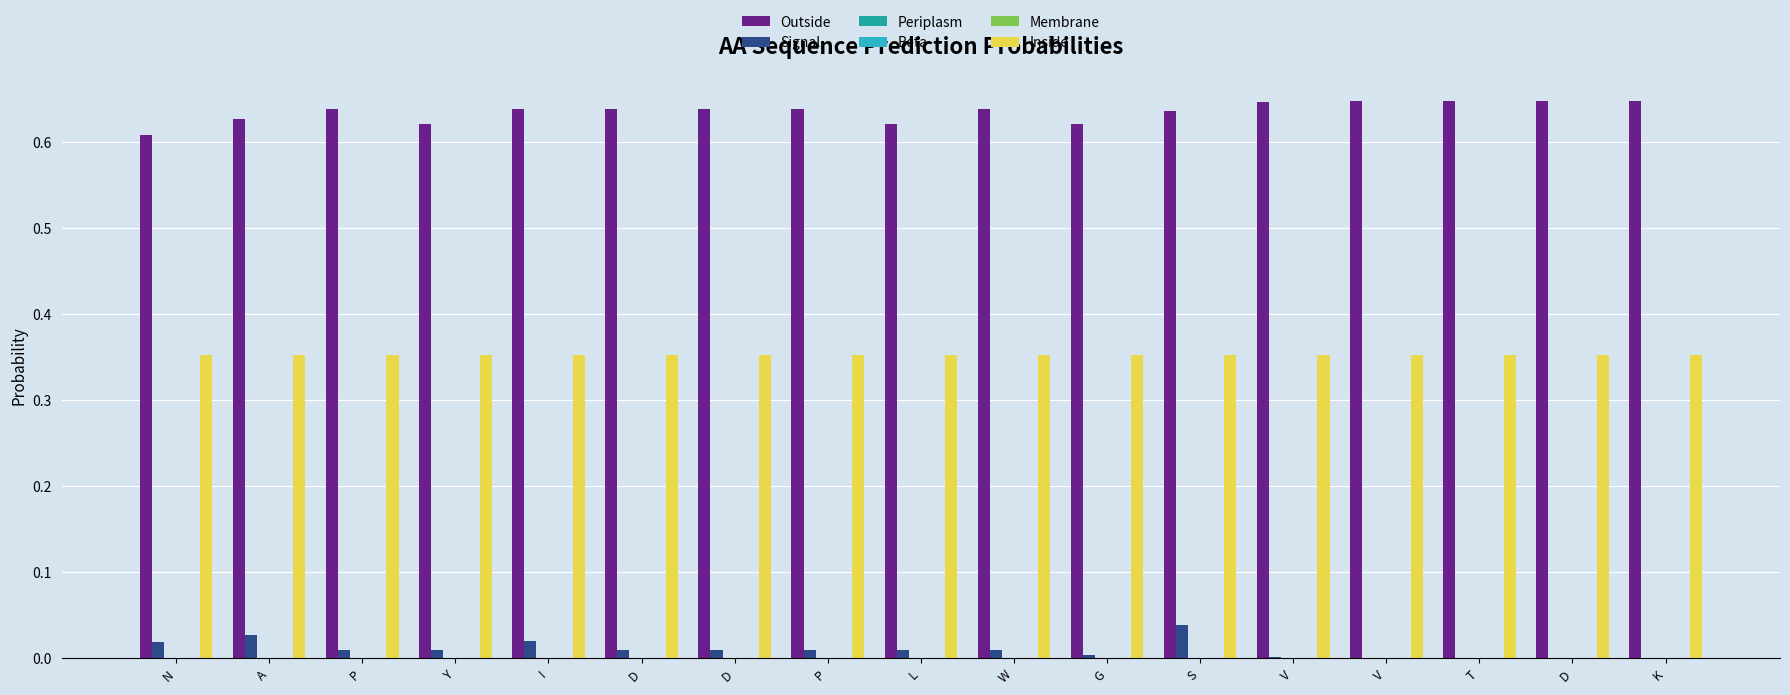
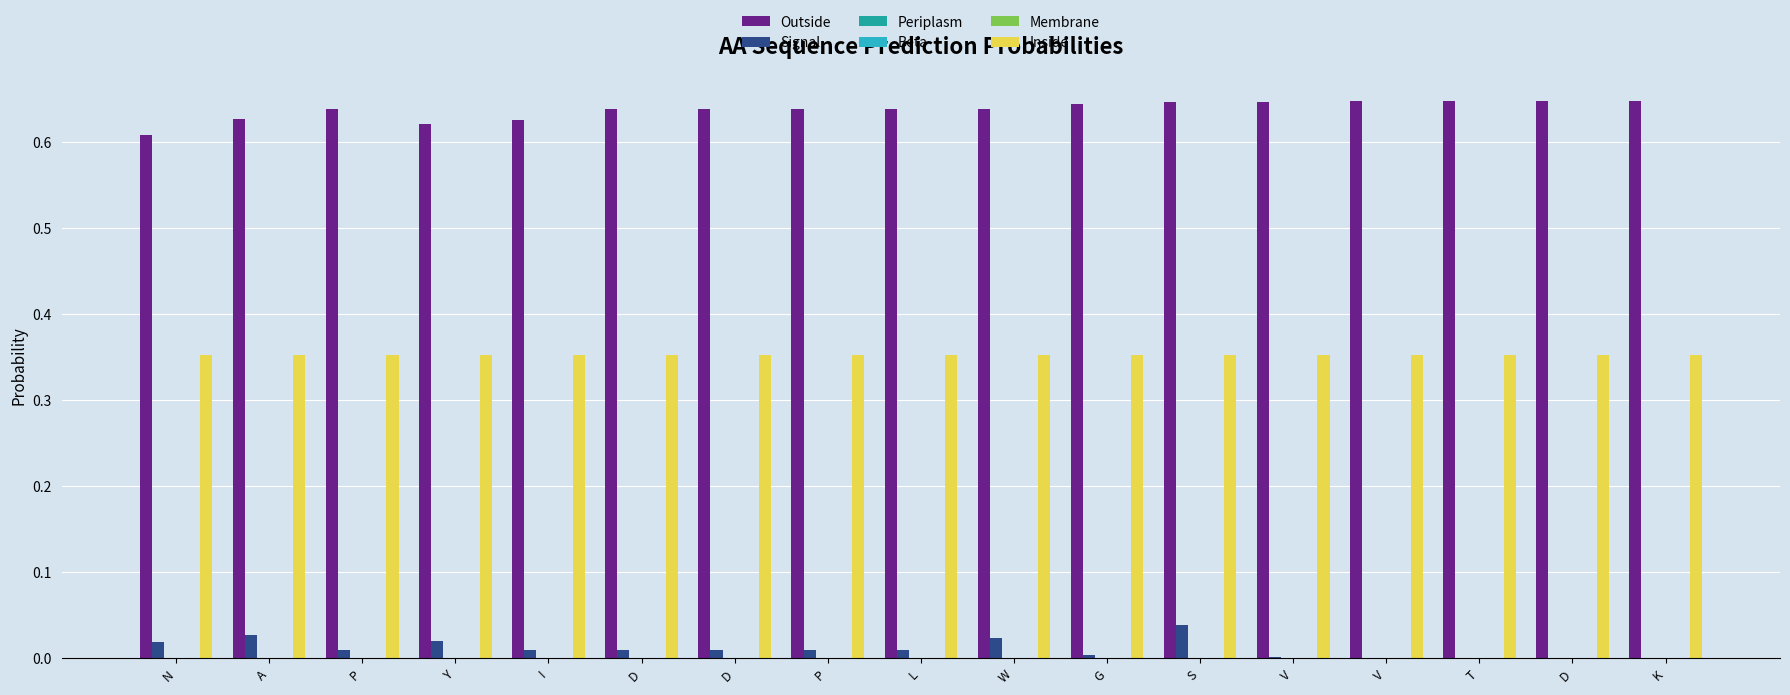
  {
    "Outside": {
      "N": 0.61,
      "A": 0.63,
      "Y": 0.62,
-     "I": 0.64,
-     "L": 0.62,
+     "I": 0.63,
+     "L": 0.64,
      "W": 0.64,
-     "G": 0.62,
-     "S": 0.64,
+     "G": 0.64,
+     "S": 0.65,
      "T": 0.65,
      "K": 0.65
    },
    "Signal": {
      "N": 0.02,
      "A": 0.03,
-     "Y": 0.01,
-     "I": 0.02,
+     "Y": 0.02,
+     "I": 0.01,
      "L": 0.01,
-     "W": 0.01,
+     "W": 0.02,
      "G": 0.00,
      "S": 0.04,
      "K": 0.00
    },
    "Membrane": {
      "N": 0.00,
      "A": 0.00,
      "Y": 0.00,
      "I": 0.00,
      "L": 0.00,
      "W": 0.00,
      "G": 0.00,
      "S": 0.00,
      "T": 0.00,
      "K": 0.00
    },
    "Inside": {
      "N": 0.35,
      "A": 0.35,
      "Y": 0.35,
      "I": 0.35,
      "L": 0.35,
      "W": 0.35,
      "G": 0.35,
      "S": 0.35,
      "T": 0.35,
      "K": 0.35
    }
  }
